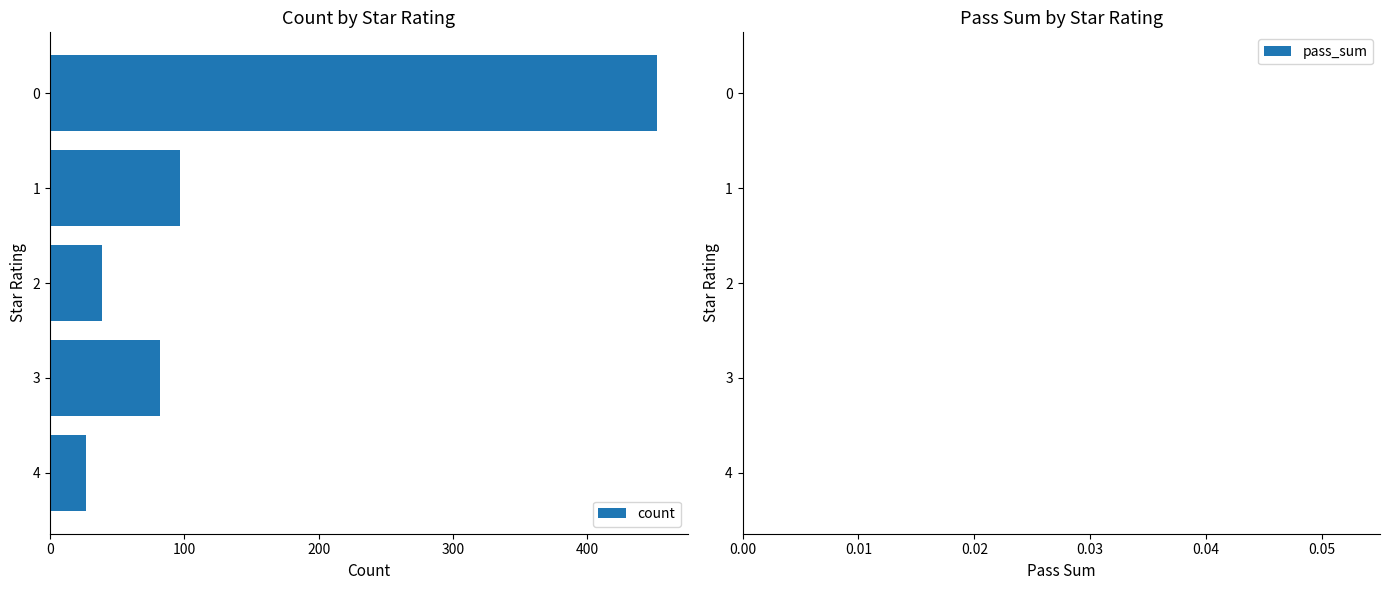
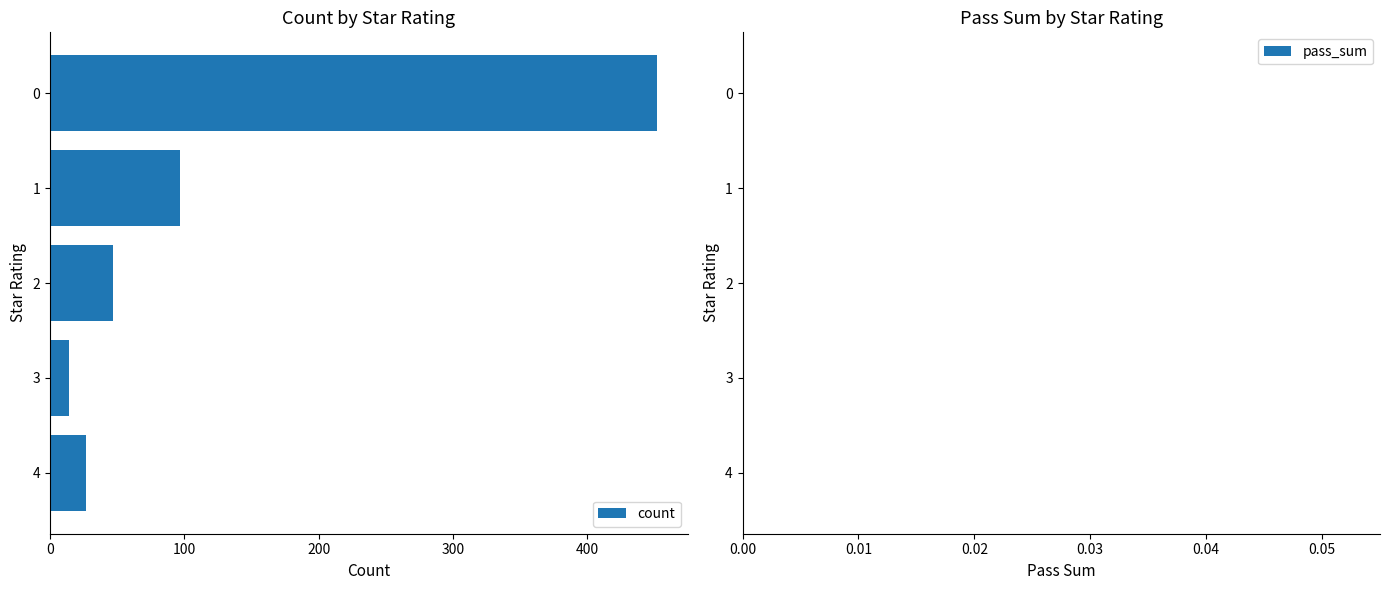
  {
    "Count by Star Rating": {
      "0": 452,
      "1": 97,
-     "2": 39,
-     "3": 82,
+     "2": 47,
+     "3": 14,
      "4": 27
    },
    "Pass Sum by Star Rating": {
      "0": 0.0000,
      "1": 0.0000,
      "2": 0.0000,
      "3": 0.0000,
      "4": 0.0000
    }
  }
